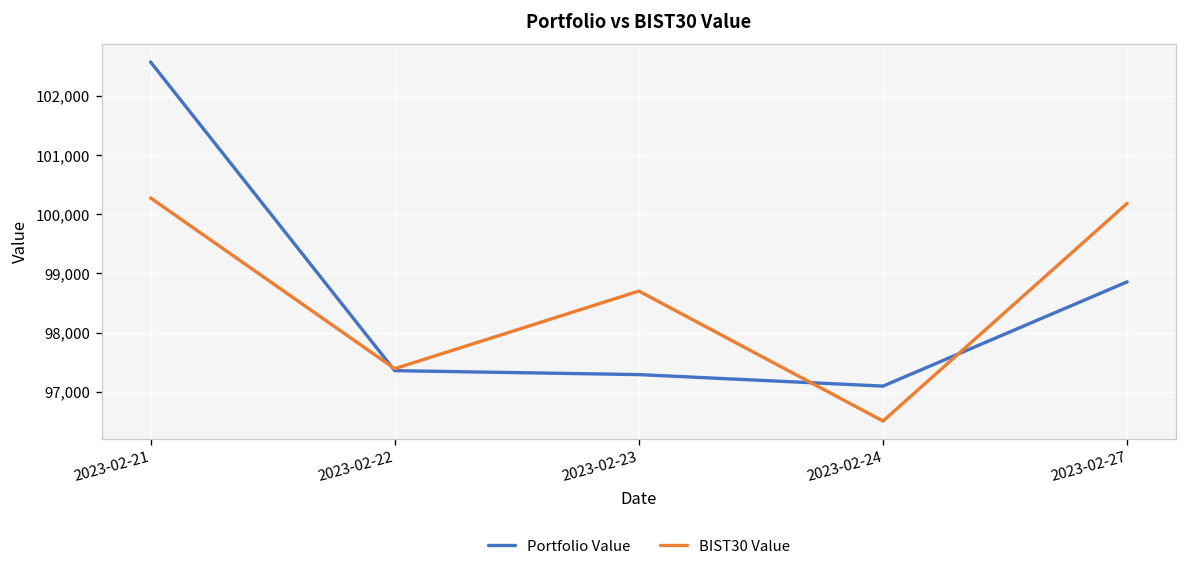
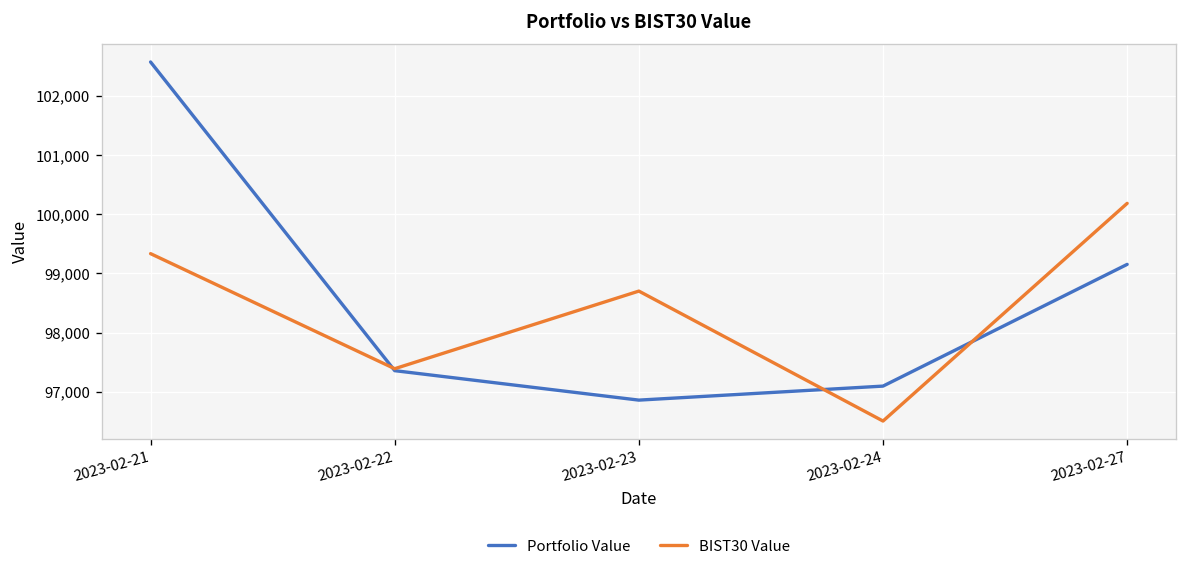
  {
    "Portfolio Value": {
      "2023-02-21": "102,600",
-     "2023-02-23": "97,300",
+     "2023-02-23": "96,900",
      "2023-02-24": "97,100",
-     "2023-02-27": "98,900"
+     "2023-02-27": "99,200"
    },
    "BIST30 Value": {
-     "2023-02-21": "100,300",
+     "2023-02-21": "99,300",
      "2023-02-23": "98,700",
      "2023-02-24": "96,500",
      "2023-02-27": "100,200"
    }
  }
